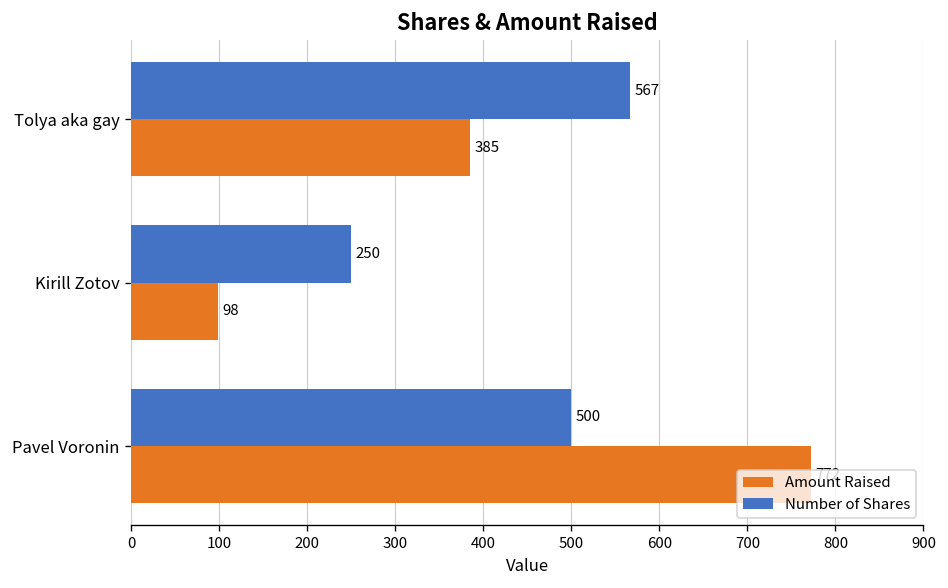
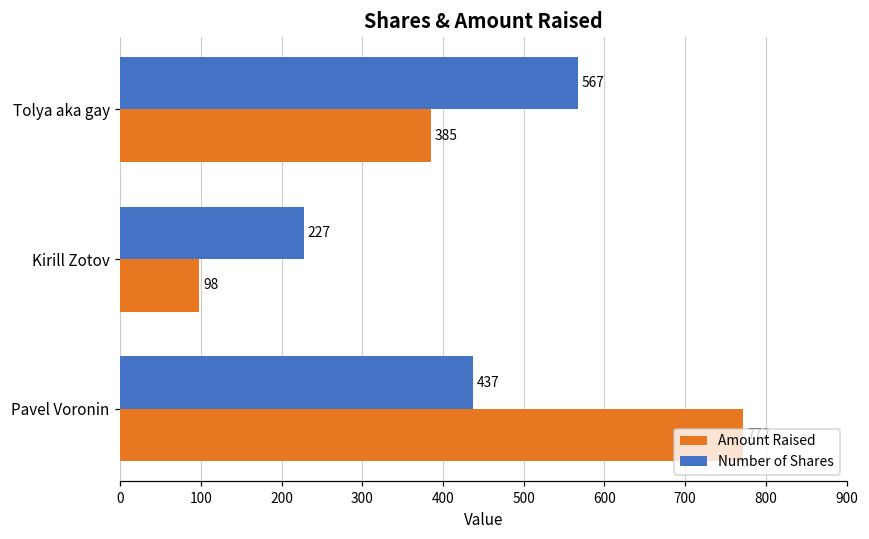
  {
    "Amount Raised": {
      "Tolya aka gay": 385,
      "Kirill Zotov": 98
    },
    "Number of Shares": {
      "Tolya aka gay": 567,
-     "Kirill Zotov": 250,
-     "Pavel Voronin": 500
+     "Kirill Zotov": 227,
+     "Pavel Voronin": 437
    }
  }
